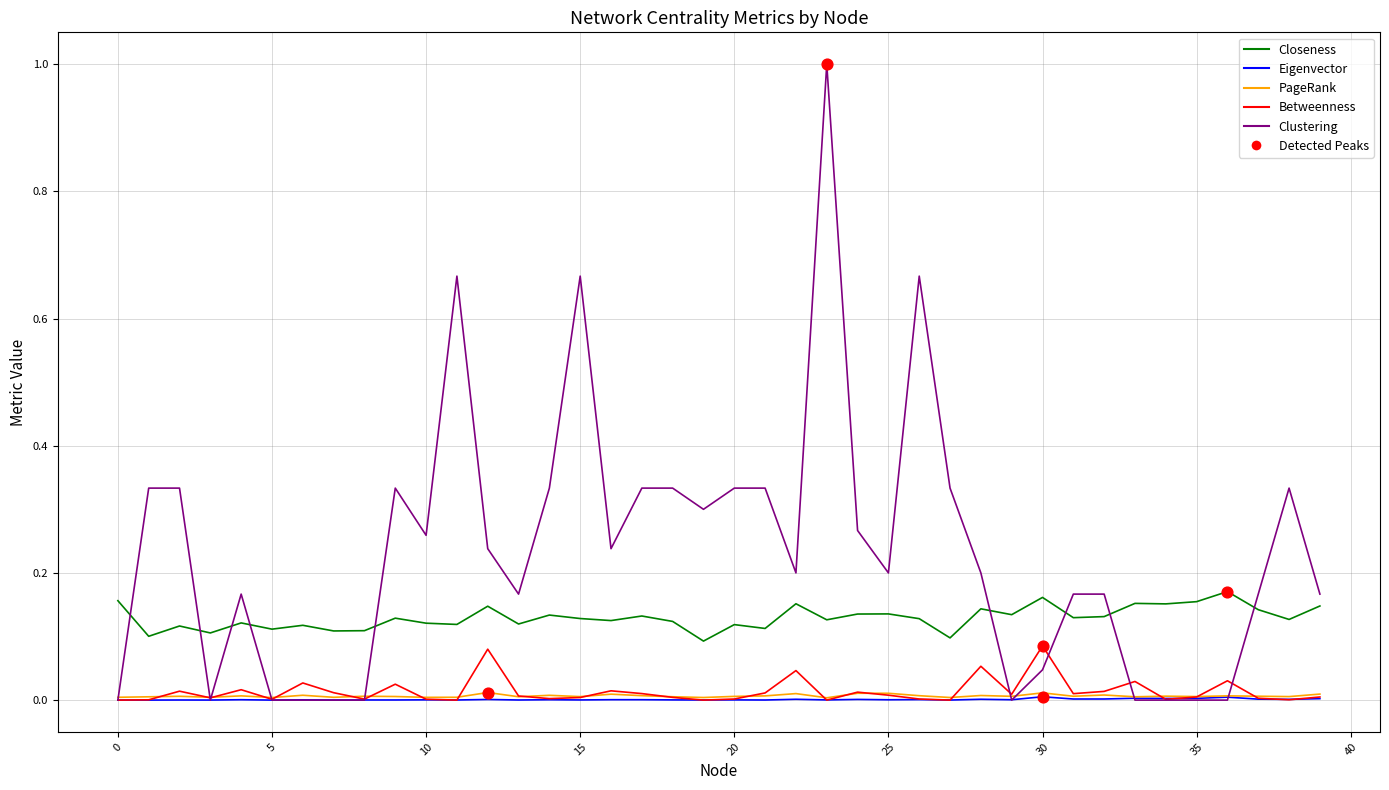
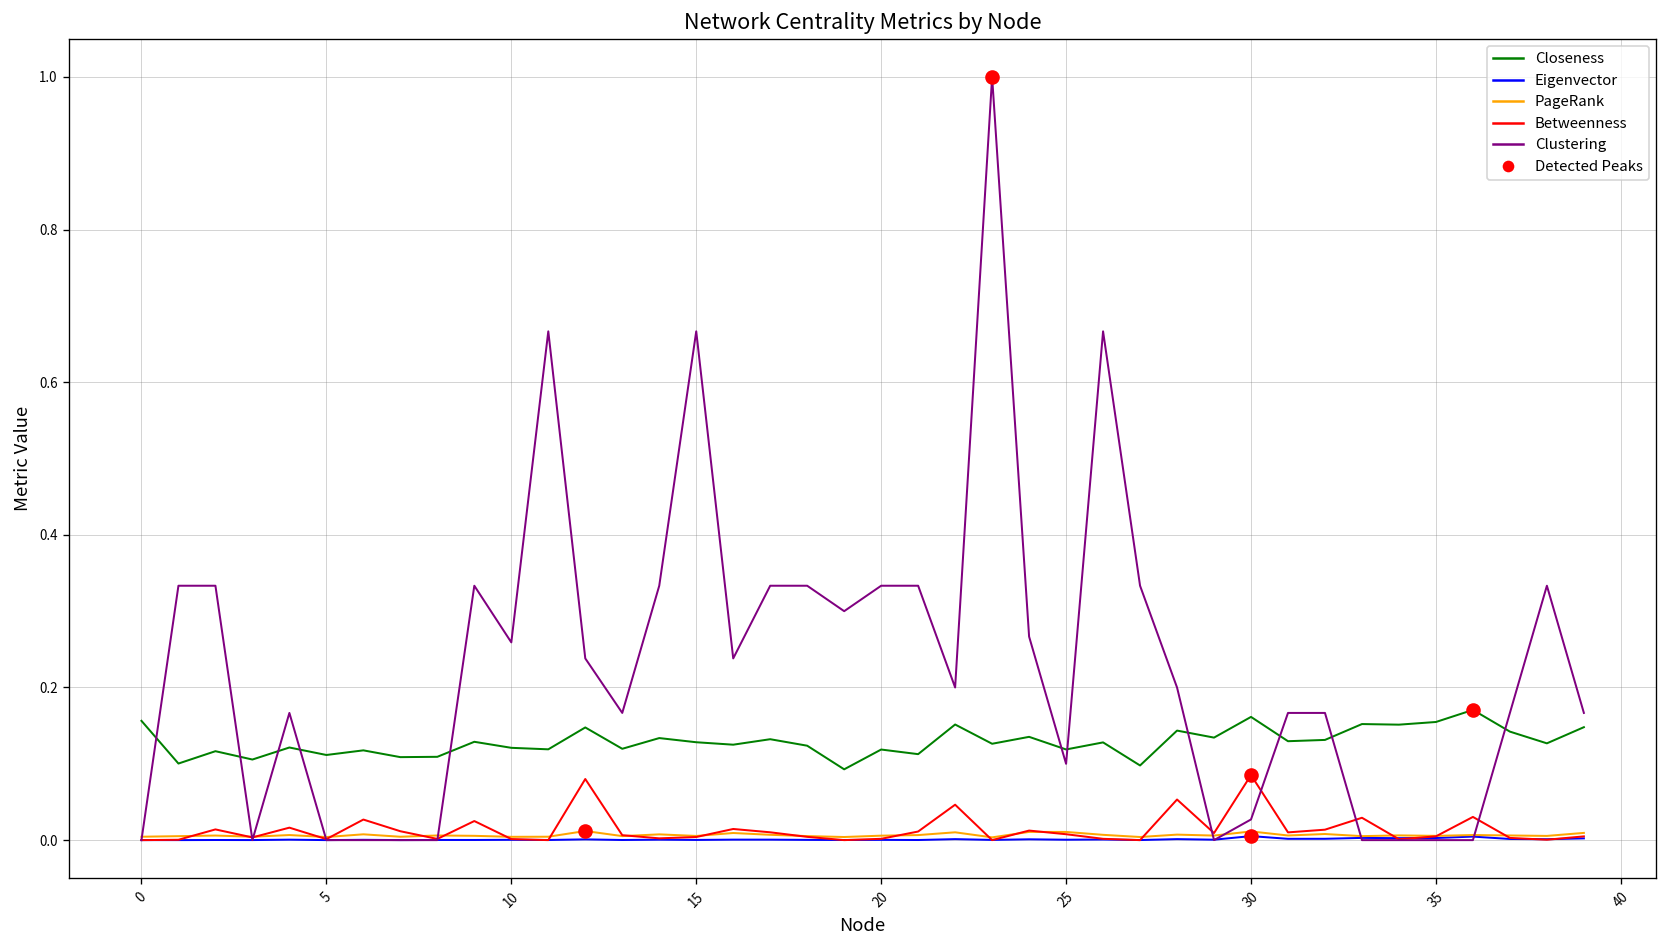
  {
    "Closeness": {
      "0": 0.16,
      "5": 0.11,
      "10": 0.12,
      "15": 0.13,
      "20": 0.12,
-     "25": 0.14,
+     "25": 0.12,
      "30": 0.16,
      "35": 0.15
    },
    "Eigenvector": {
      "25": 0.00
    },
    "PageRank": {
      "0": 0.00,
      "20": 0.01,
      "30": 0.01
    },
    "Clustering": {
      "10": 0.26,
      "15": 0.67,
      "20": 0.33,
-     "25": 0.2,
-     "30": 0.05
+     "25": 0.1,
+     "30": 0.03
    }
  }
